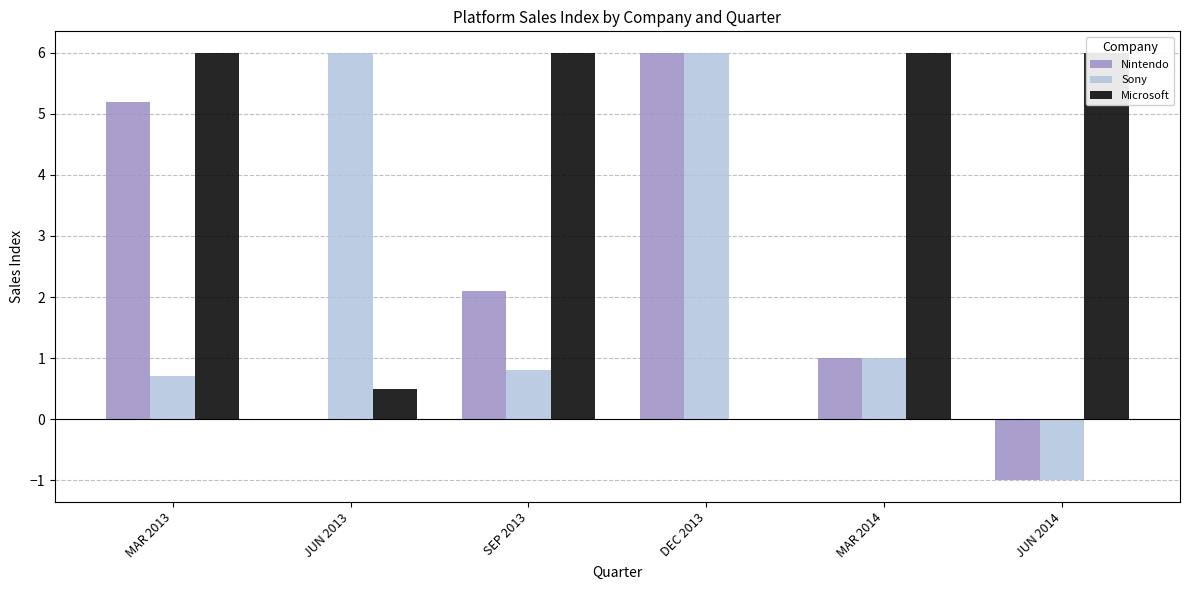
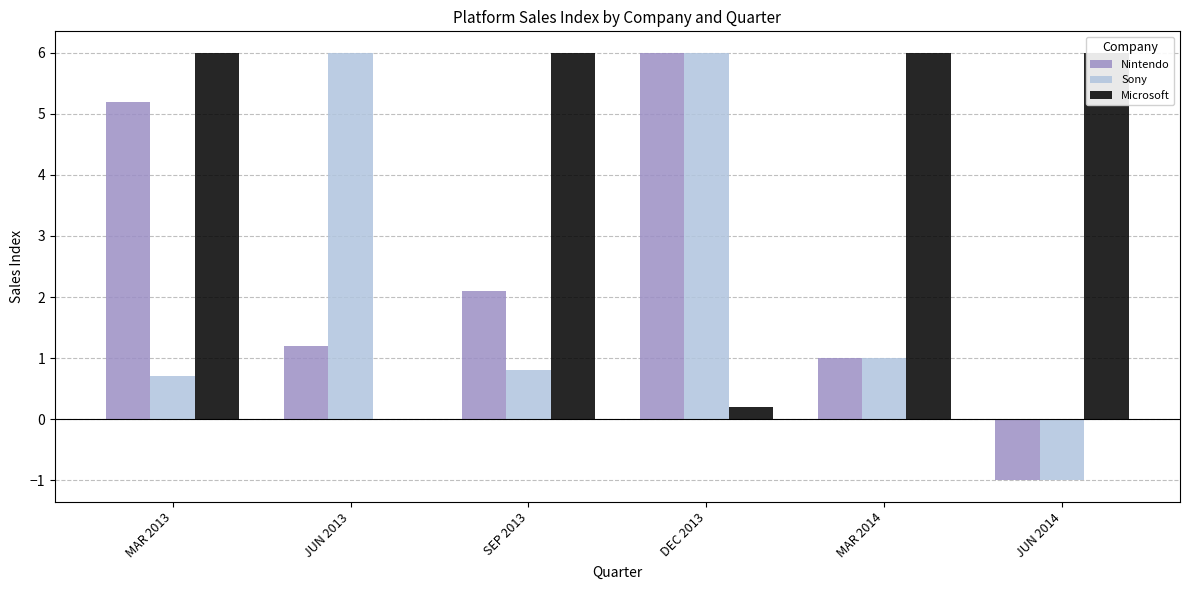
  {
    "Nintendo": {
      "MAR 2013": 5.2,
-     "JUN 2013": 0.0,
+     "JUN 2013": 1.2,
      "SEP 2013": 2.1,
      "DEC 2013": 6.0,
      "MAR 2014": 1.0,
      "JUN 2014": -1.0
    },
    "Sony": {
      "MAR 2013": 0.7,
      "JUN 2013": 6.0,
      "SEP 2013": 0.8,
      "DEC 2013": 6.0,
      "MAR 2014": 1.0,
      "JUN 2014": -1.0
    },
    "Microsoft": {
      "MAR 2013": 6.0,
-     "JUN 2013": 0.5,
+     "JUN 2013": 0.0,
      "SEP 2013": 6.0,
-     "DEC 2013": 0.0,
+     "DEC 2013": 0.2,
      "MAR 2014": 6.0
    }
  }
